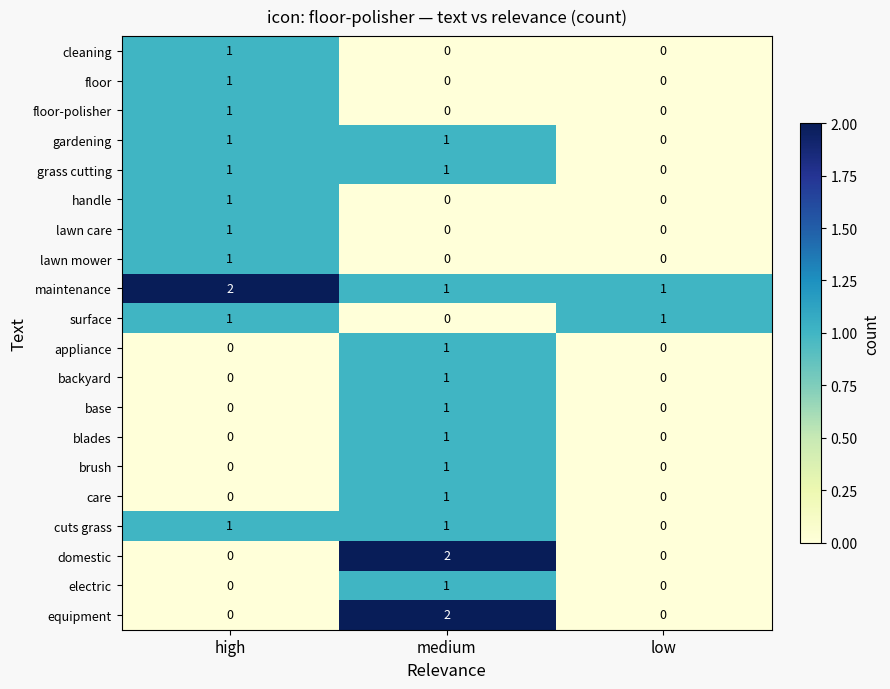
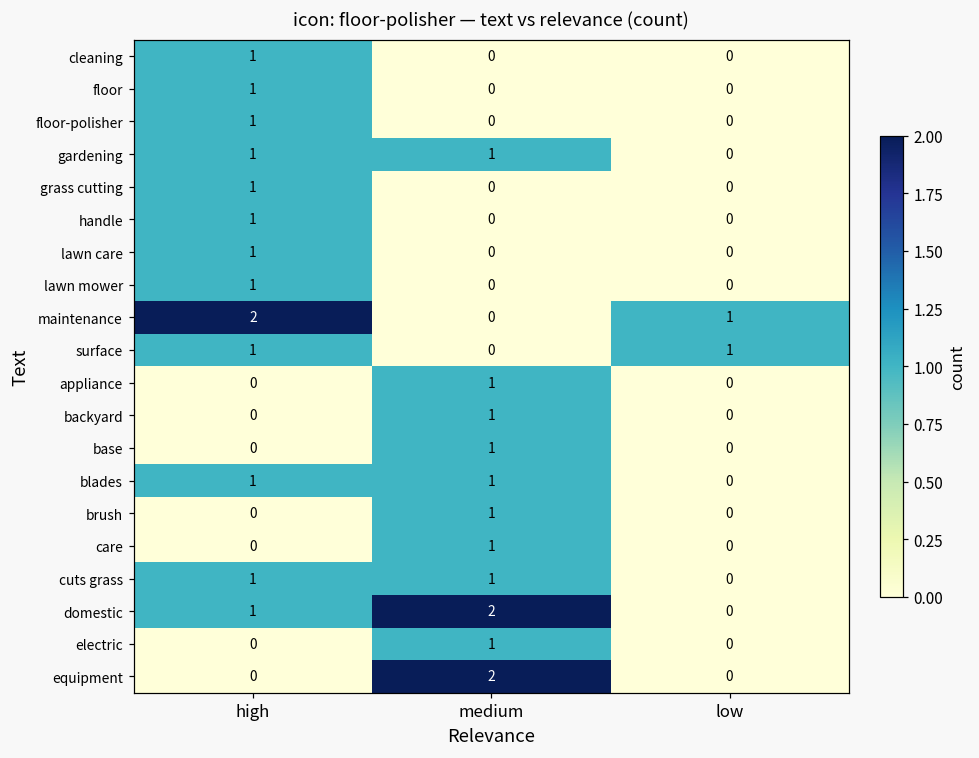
  {
    "cleaning": {
      "high": 1,
      "medium": 0,
      "low": 0
    },
    "floor": {
      "high": 1,
      "medium": 0,
      "low": 0
    },
    "floor-polisher": {
      "high": 1,
      "medium": 0,
      "low": 0
    },
    "gardening": {
      "high": 1,
      "medium": 1,
      "low": 0
    },
    "grass cutting": {
      "high": 1,
-     "medium": 1,
+     "medium": 0,
      "low": 0
    },
    "handle": {
      "high": 1,
      "medium": 0,
      "low": 0
    },
    "lawn care": {
      "high": 1,
      "medium": 0,
      "low": 0
    },
    "lawn mower": {
      "high": 1,
      "medium": 0,
      "low": 0
    },
    "maintenance": {
      "high": 2,
-     "medium": 1,
+     "medium": 0,
      "low": 1
    },
    "surface": {
      "high": 1,
      "medium": 0,
      "low": 1
    },
    "appliance": {
      "high": 0,
      "medium": 1,
      "low": 0
    },
    "backyard": {
      "high": 0,
      "medium": 1,
      "low": 0
    },
    "base": {
      "high": 0,
      "medium": 1,
      "low": 0
    },
    "blades": {
-     "high": 0,
+     "high": 1,
      "medium": 1,
      "low": 0
    },
    "brush": {
      "high": 0,
      "medium": 1,
      "low": 0
    },
    "care": {
      "high": 0,
      "medium": 1,
      "low": 0
    },
    "cuts grass": {
      "high": 1,
      "medium": 1,
      "low": 0
    },
    "domestic": {
-     "high": 0,
+     "high": 1,
      "medium": 2,
      "low": 0
    },
    "electric": {
      "high": 0,
      "medium": 1,
      "low": 0
    },
    "equipment": {
      "high": 0,
      "medium": 2,
      "low": 0
    }
  }
